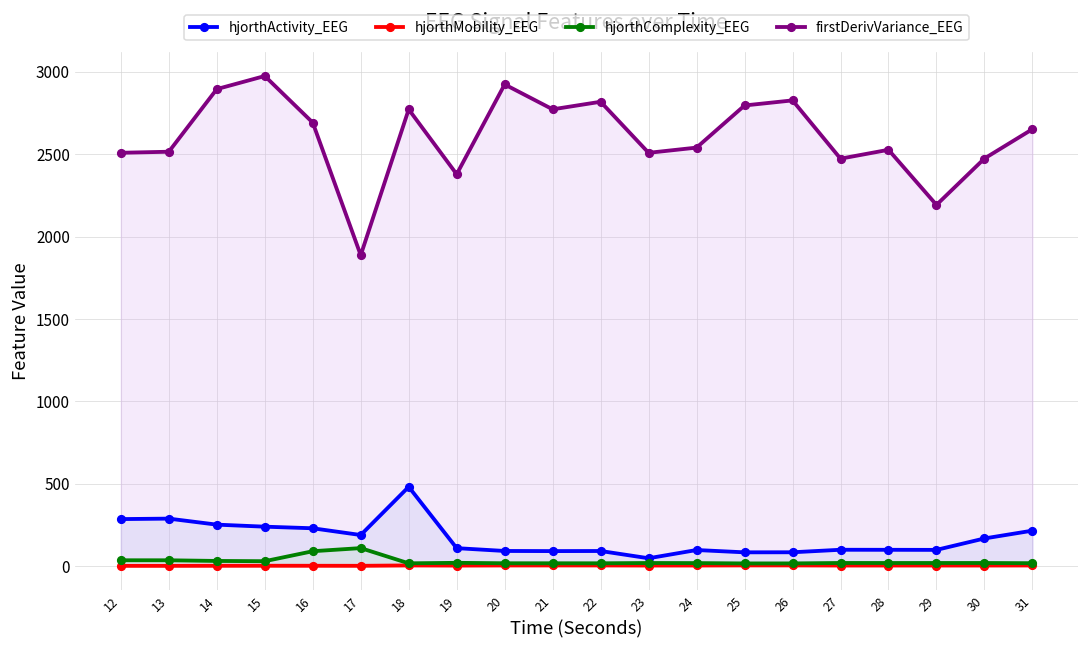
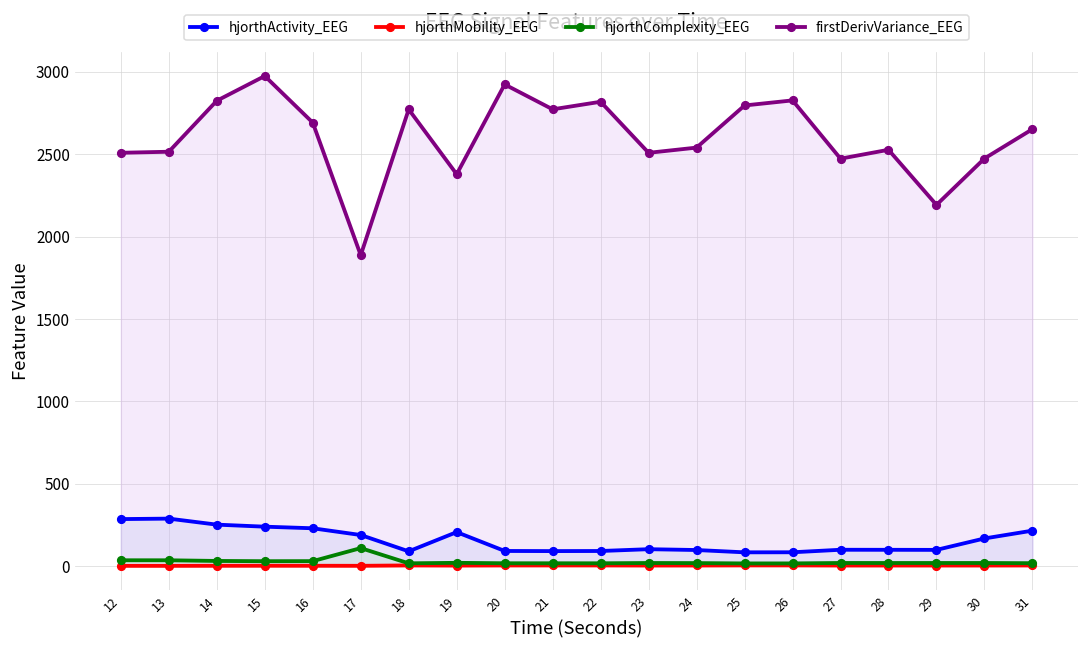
  {
    "hjorthActivity_EEG": {
      "12": 290,
      "13": 290,
      "14": 250,
      "15": 240,
      "16": 230,
      "17": 190,
-     "18": 480,
-     "19": 110,
+     "18": 90,
+     "19": 210,
      "20": 90,
      "21": 90,
      "22": 90,
-     "23": 50,
+     "23": 100,
      "24": 100,
      "25": 80,
      "26": 90,
      "27": 100,
      "28": 100,
      "29": 100,
      "30": 170,
      "31": 220
    },
    "hjorthMobility_EEG": {
      "12": 0,
      "13": 0,
      "14": 0,
      "15": 0,
      "16": 0,
      "17": 0,
      "19": 0
    },
    "hjorthComplexity_EEG": {
      "12": 40,
      "13": 40,
      "14": 30,
      "15": 30,
-     "16": 90,
+     "16": 30,
      "17": 110,
      "19": 20
    },
    "firstDerivVariance_EEG": {
      "12": 2510,
      "13": 2510,
-     "14": 2890,
+     "14": 2820,
      "15": 2970,
      "16": 2690,
      "17": 1890,
      "18": 2770,
      "19": 2380,
      "20": 2920,
      "21": 2770,
      "22": 2820,
      "23": 2510,
      "24": 2540,
      "25": 2800,
      "26": 2830,
      "27": 2470,
      "28": 2530,
      "29": 2190,
      "30": 2470,
      "31": 2650
    }
  }
